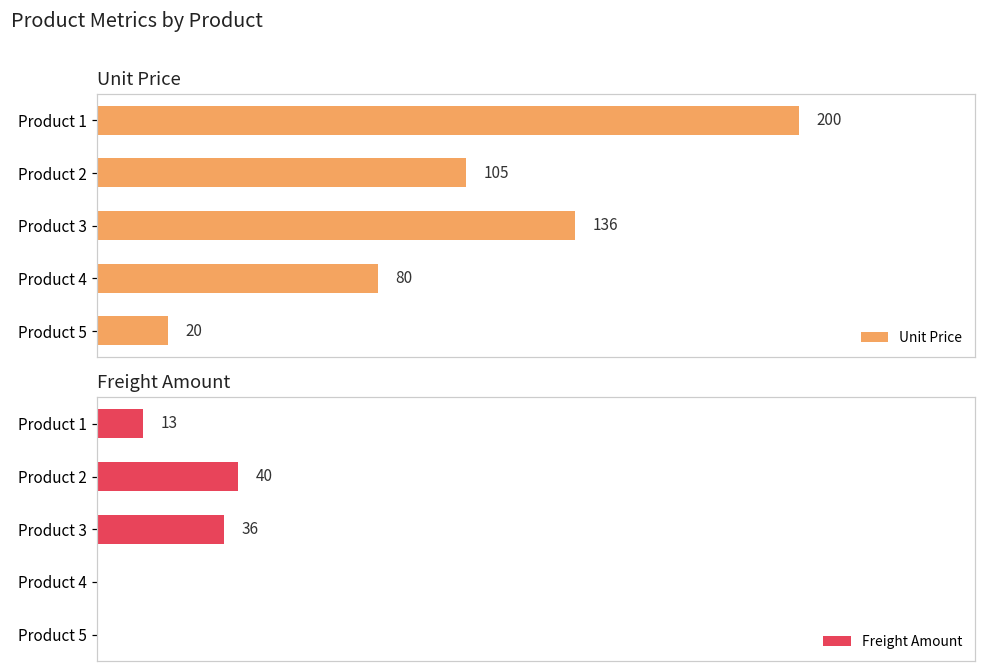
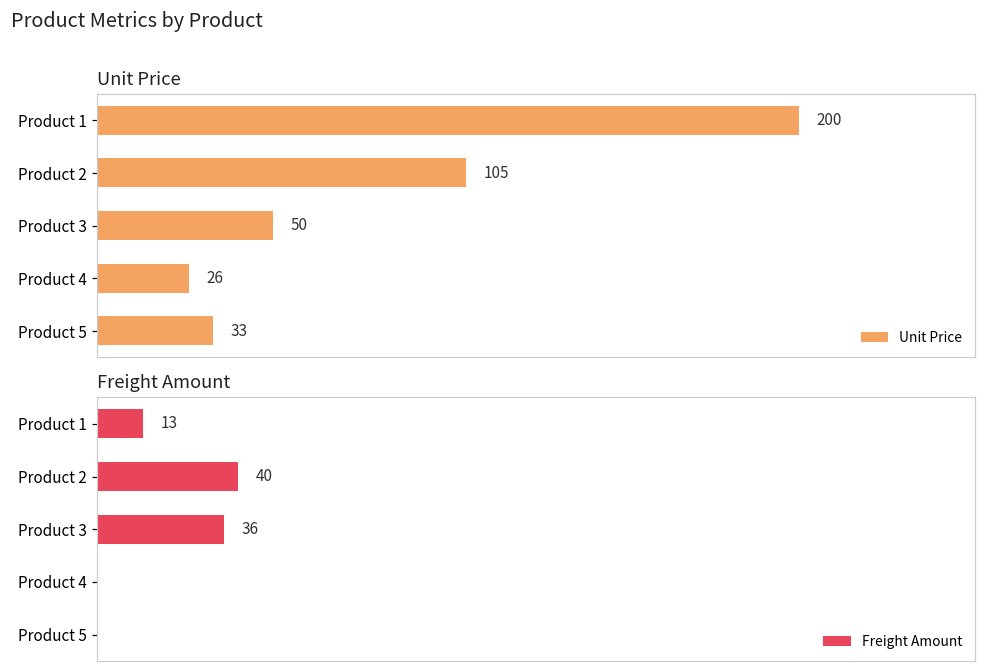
  {
    "Unit Price": {
      "Product 1": 200,
      "Product 2": 105,
-     "Product 3": 136,
-     "Product 4": 80,
-     "Product 5": 20
+     "Product 3": 50,
+     "Product 4": 26,
+     "Product 5": 33
    },
    "Freight Amount": {
      "Product 1": 13,
      "Product 2": 40,
      "Product 3": 36
    }
  }
